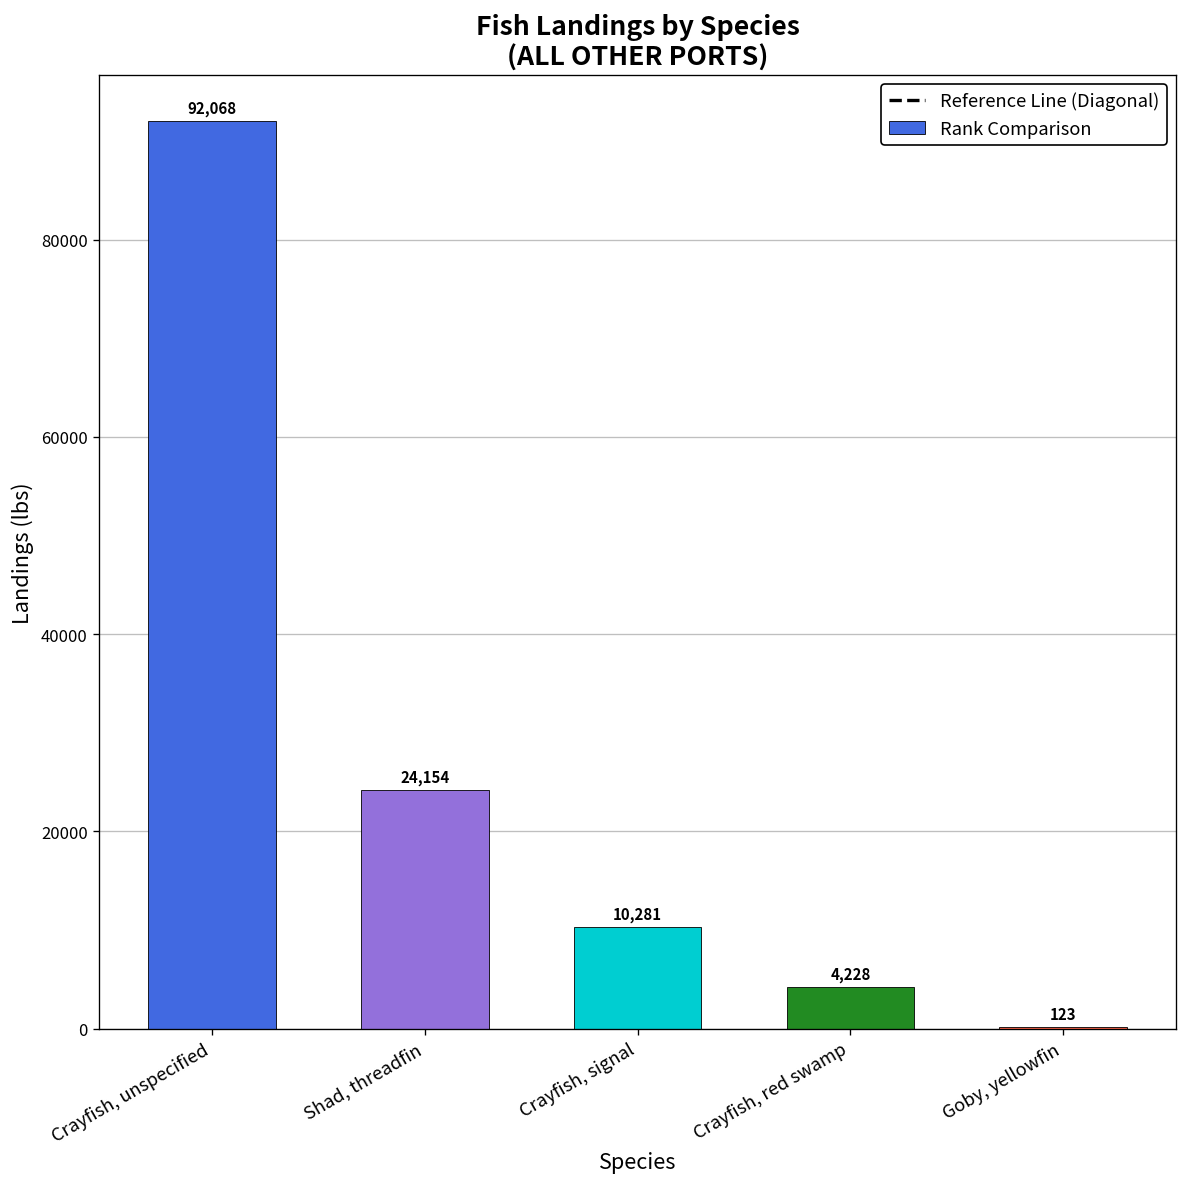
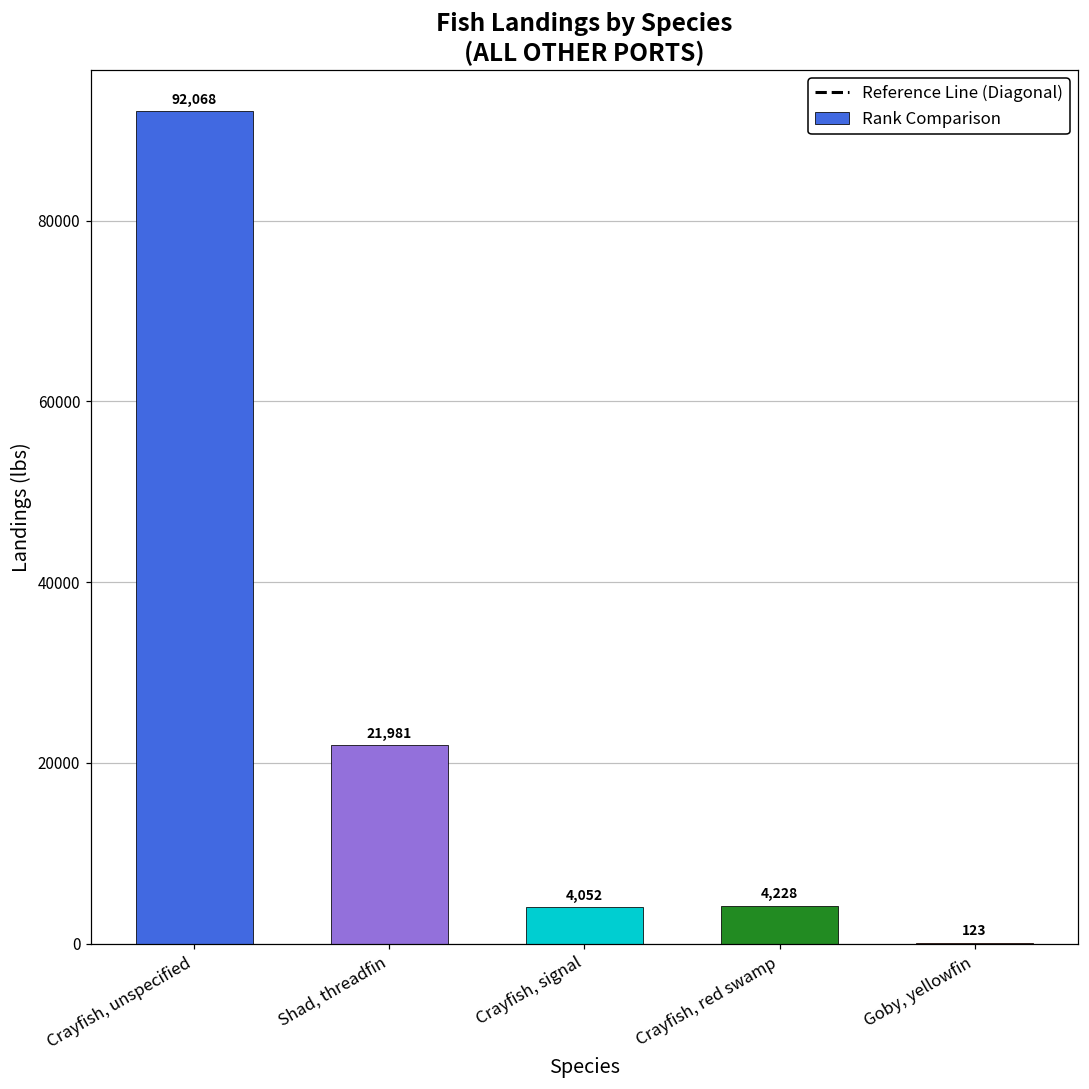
  {
    "Crayfish, unspecified": "92,068",
-   "Shad, threadfin": "24,154",
-   "Crayfish, signal": "10,281",
+   "Shad, threadfin": "21,981",
+   "Crayfish, signal": "4,052",
    "Crayfish, red swamp": "4,228",
    "Goby, yellowfin": "123"
  }
